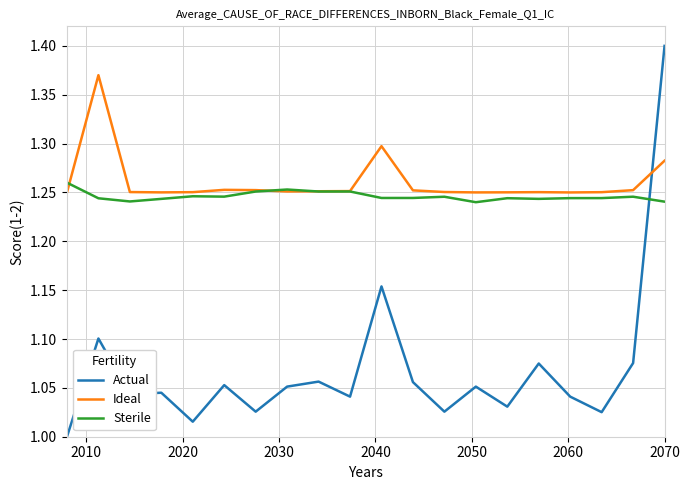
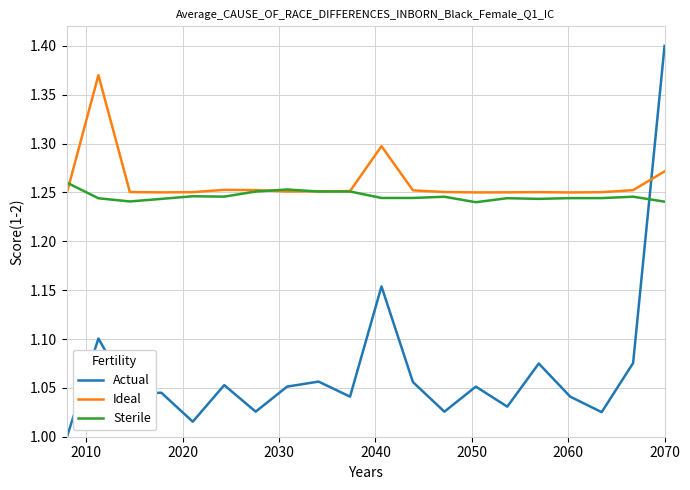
  {
    "Actual": {
      "2070": 1.40
    },
    "Ideal": {
-     "2070": 1.28
+     "2070": 1.27
    },
    "Sterile": {
      "2070": 1.24
    }
  }
